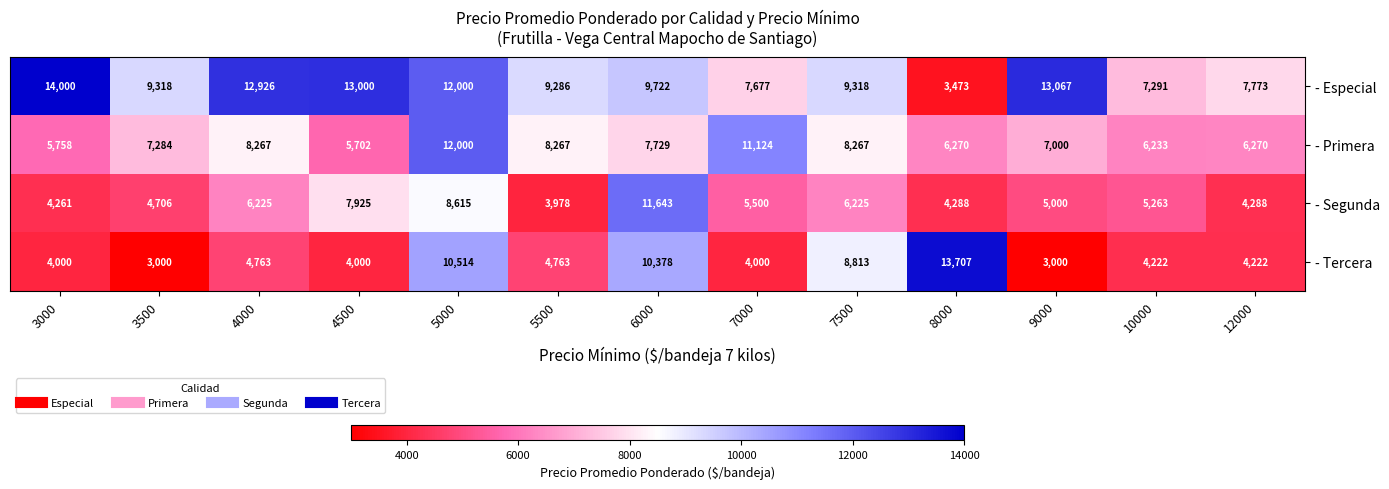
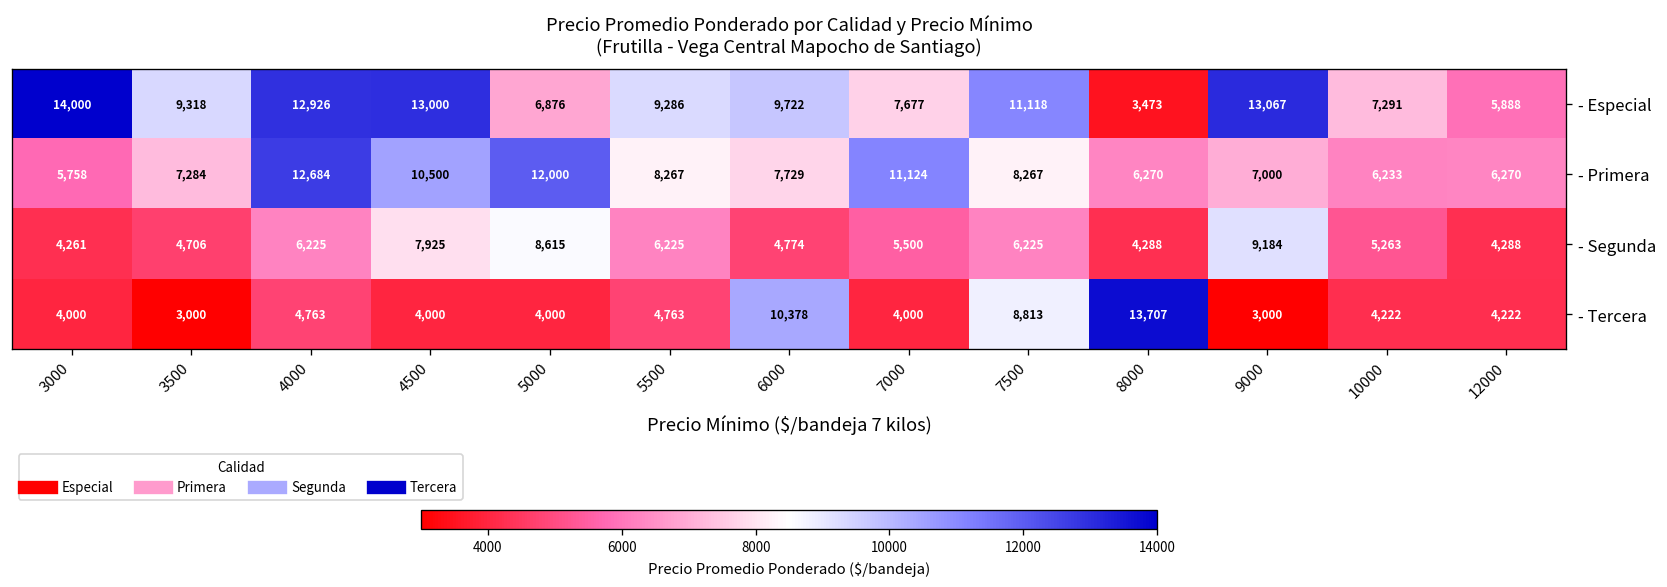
  {
    "- Especial": {
      "3000": "14,000",
      "3500": "9,318",
      "4000": "12,926",
      "4500": "13,000",
-     "5000": "12,000",
+     "5000": "6,876",
      "5500": "9,286",
      "6000": "9,722",
      "7000": "7,677",
-     "7500": "9,318",
+     "7500": "11,118",
      "8000": "3,473",
      "9000": "13,067",
      "10000": "7,291",
-     "12000": "7,773"
+     "12000": "5,888"
    },
    "- Primera": {
      "3000": "5,758",
      "3500": "7,284",
-     "4000": "8,267",
-     "4500": "5,702",
+     "4000": "12,684",
+     "4500": "10,500",
      "5000": "12,000",
      "5500": "8,267",
      "6000": "7,729",
      "7000": "11,124",
      "7500": "8,267",
      "8000": "6,270",
      "9000": "7,000",
      "10000": "6,233",
      "12000": "6,270"
    },
    "- Segunda": {
      "3000": "4,261",
      "3500": "4,706",
      "4000": "6,225",
      "4500": "7,925",
      "5000": "8,615",
-     "5500": "3,978",
-     "6000": "11,643",
+     "5500": "6,225",
+     "6000": "4,774",
      "7000": "5,500",
      "7500": "6,225",
      "8000": "4,288",
-     "9000": "5,000",
+     "9000": "9,184",
      "10000": "5,263",
      "12000": "4,288"
    },
    "- Tercera": {
      "3000": "4,000",
      "3500": "3,000",
      "4000": "4,763",
      "4500": "4,000",
-     "5000": "10,514",
+     "5000": "4,000",
      "5500": "4,763",
      "6000": "10,378",
      "7000": "4,000",
      "7500": "8,813",
      "8000": "13,707",
      "9000": "3,000",
      "10000": "4,222",
      "12000": "4,222"
    }
  }
